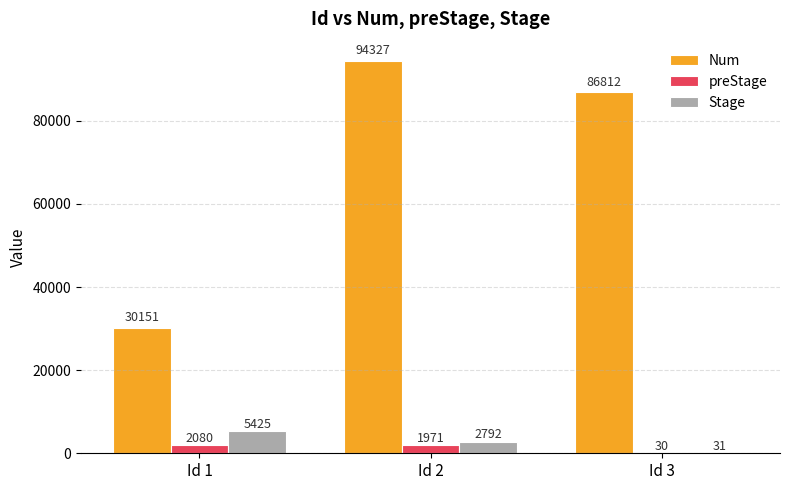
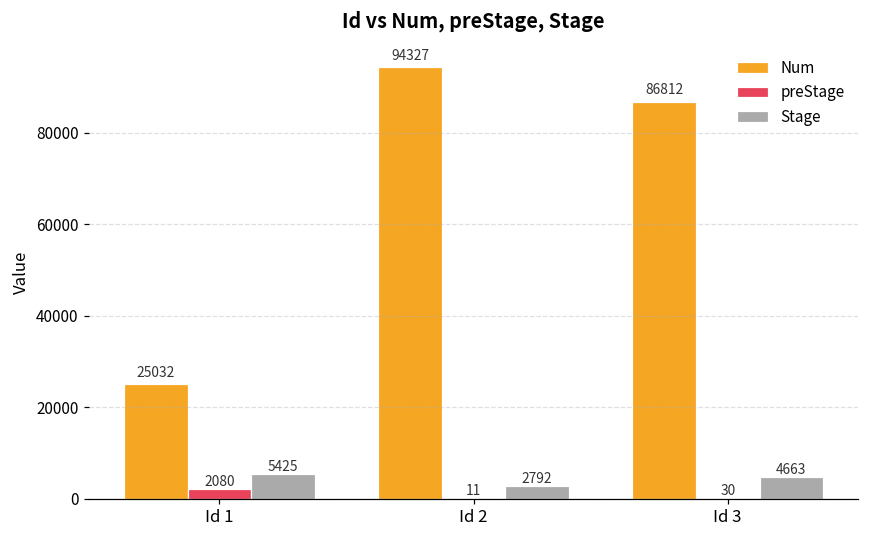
  {
    "Num": {
-     "Id 1": 30151,
+     "Id 1": 25032,
      "Id 2": 94327,
      "Id 3": 86812
    },
    "preStage": {
      "Id 1": 2080,
-     "Id 2": 1971,
+     "Id 2": 11,
      "Id 3": 30
    },
    "Stage": {
      "Id 1": 5425,
      "Id 2": 2792,
-     "Id 3": 31
+     "Id 3": 4663
    }
  }
